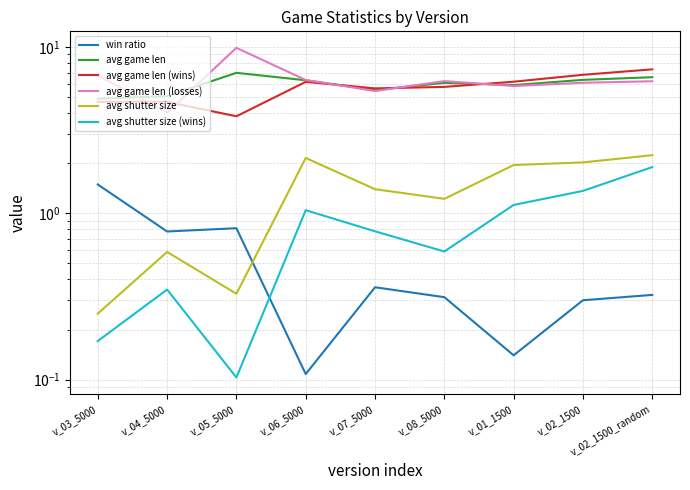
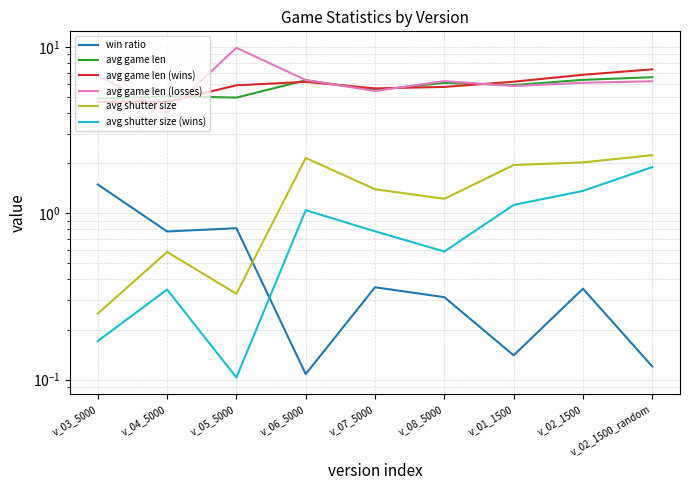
  {
    "win ratio": {
      "v_03_5000": 1.5,
      "v_04_5000": 0.8,
      "v_05_5000": 0.8,
      "v_06_5000": 0.11,
      "v_07_5000": 0.36,
      "v_08_5000": 0.31,
      "v_01_1500": 0.14,
-     "v_02_1500": 0.30,
-     "v_02_1500_random": 0.32
+     "v_02_1500": 0.35,
+     "v_02_1500_random": 0.12
    },
    "avg game len": {
-     "v_05_5000": 7.0,
+     "v_05_5000": 5.0,
      "v_02_1500": 6.3,
      "v_02_1500_random": 6.6
    },
    "avg game len (wins)": {
-     "v_05_5000": 3.8,
+     "v_05_5000": 5.9,
      "v_08_5000": 5.7,
      "v_01_1500": 6.2,
      "v_02_1500": 6.8,
      "v_02_1500_random": 7
    },
    "avg game len (losses)": {
      "v_05_5000": 10,
      "v_02_1500": 6.1,
      "v_02_1500_random": 6.2
    },
    "avg shutter size": {
      "v_03_5000": 0.25,
      "v_04_5000": 0.59,
      "v_05_5000": 0.33,
      "v_06_5000": 2.1,
      "v_07_5000": 1.4,
      "v_08_5000": 1.2,
      "v_01_1500": 1.9,
      "v_02_1500": 2.0,
      "v_02_1500_random": 2.2
    },
    "avg shutter size (wins)": {
      "v_03_5000": 0.17,
      "v_04_5000": 0.35,
      "v_05_5000": 0.10,
      "v_06_5000": 1.0,
      "v_07_5000": 0.8,
      "v_08_5000": 0.59,
      "v_01_1500": 1.1,
      "v_02_1500": 1.4,
      "v_02_1500_random": 1.9
    }
  }
